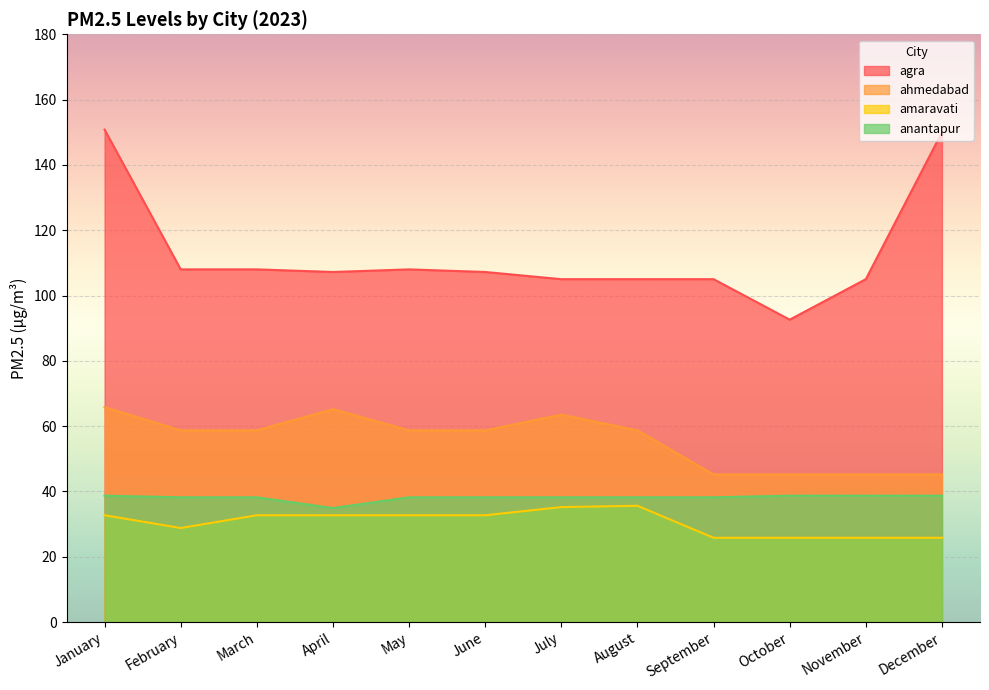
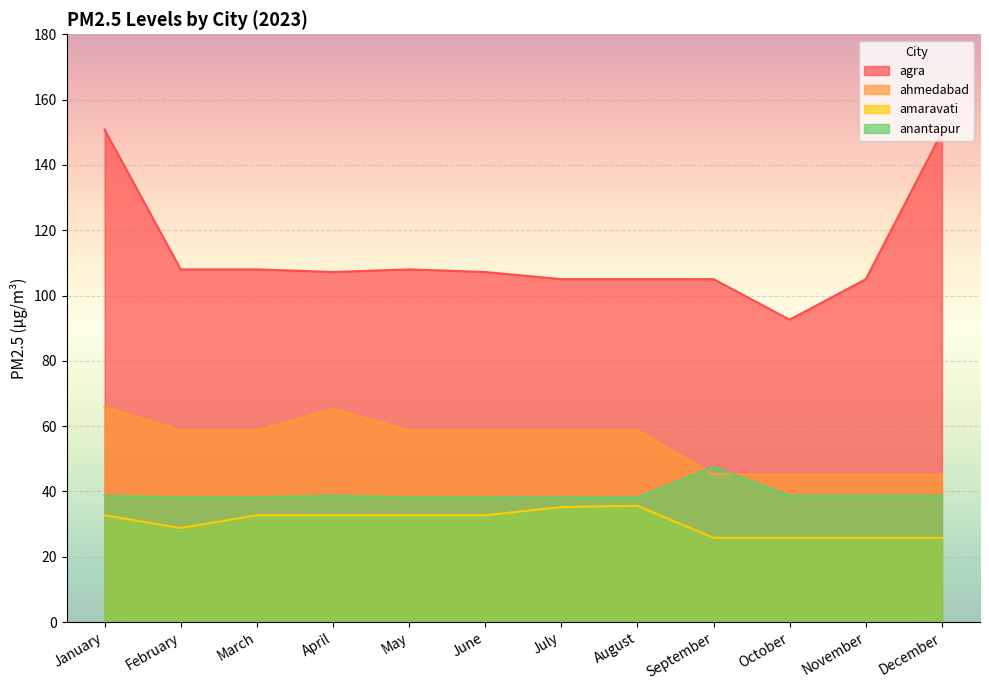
  {
    "agra": {
      "January": 151,
      "February": 108,
      "March": 108,
      "April": 107,
      "May": 108,
      "June": 107,
      "July": 105,
      "August": 105,
      "September": 105,
      "October": 93,
      "November": 105
    },
    "ahmedabad": {
      "January": 66,
      "February": 59,
      "March": 59,
      "April": 65,
      "May": 59,
      "June": 59,
-     "July": 64,
+     "July": 59,
      "August": 59,
      "September": 45,
      "October": 45,
      "November": 45,
      "December": 45
    },
    "amaravati": {
      "January": 33,
      "February": 29,
      "March": 33,
      "April": 33,
      "May": 33,
      "June": 33,
      "July": 35,
      "August": 36,
      "September": 26,
      "October": 26,
      "November": 26,
      "December": 26
    },
    "anantapur": {
      "January": 39,
      "February": 38,
      "March": 38,
-     "April": 35,
+     "April": 39,
      "May": 38,
      "June": 38,
      "July": 38,
      "August": 38,
-     "September": 38,
+     "September": 48,
      "October": 39,
      "November": 39,
      "December": 39
    }
  }
